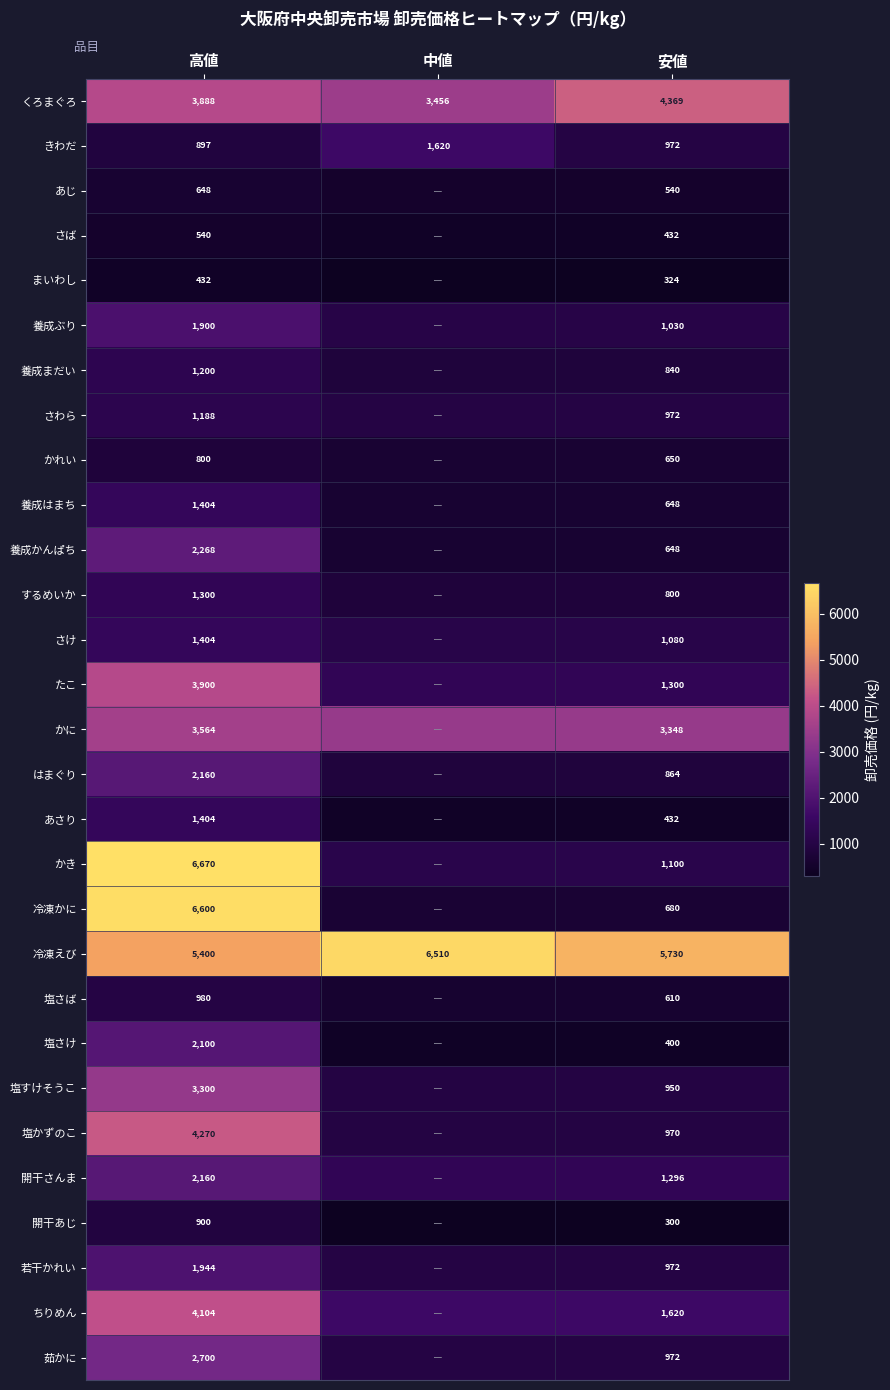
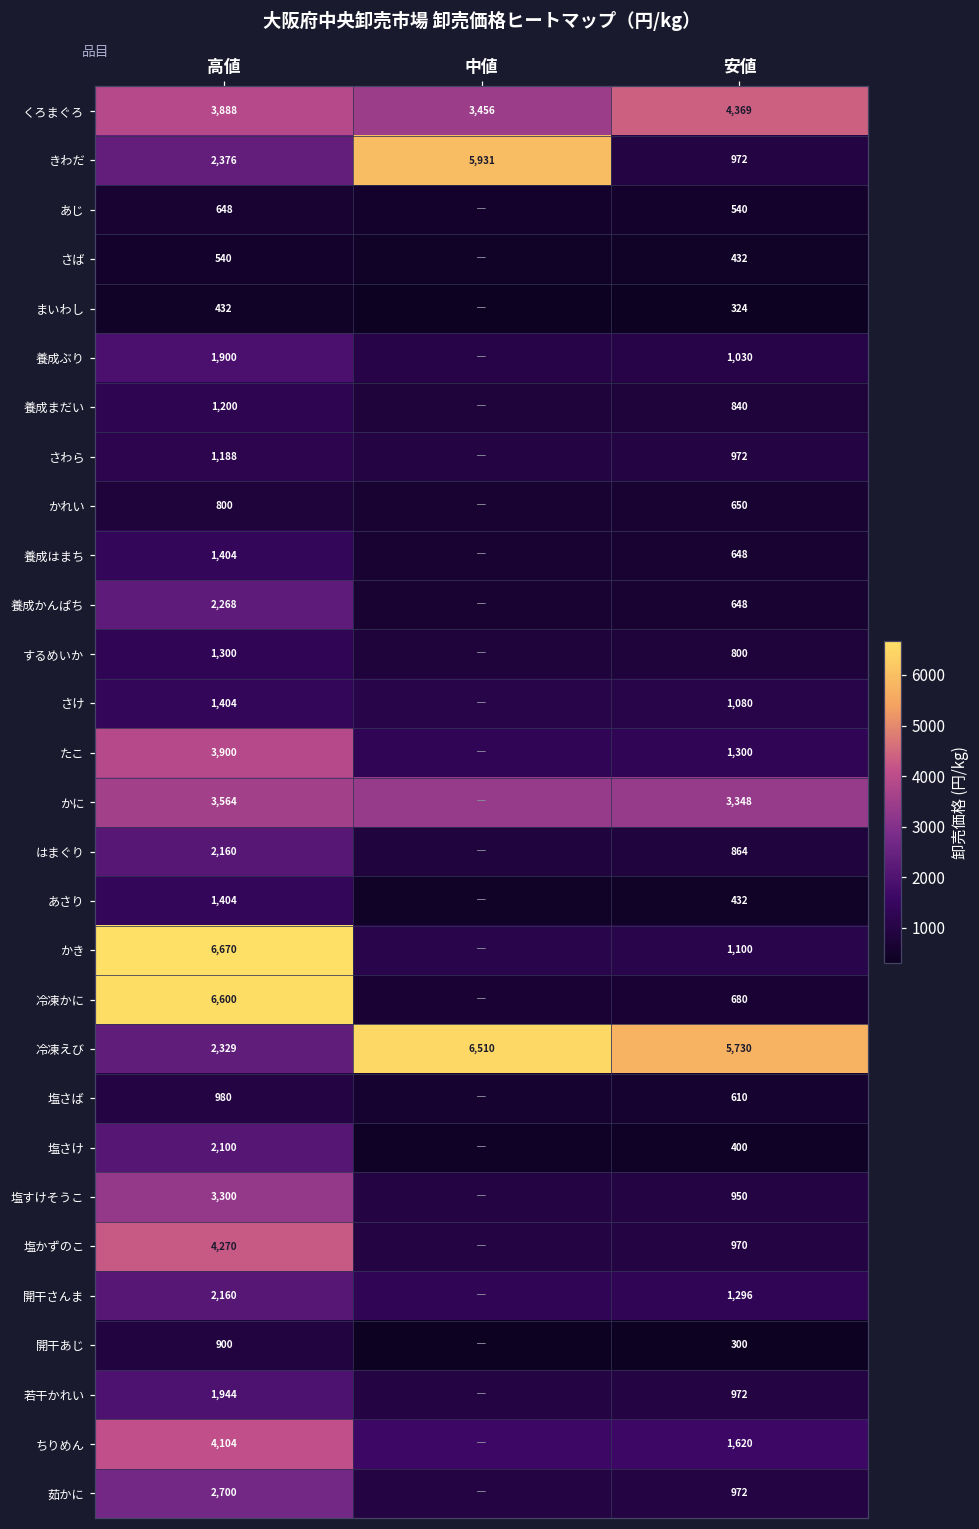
  {
    "くろまぐろ": {
      "高値": "3,888",
      "中値": "3,456",
      "安値": "4,369"
    },
    "きわだ": {
-     "高値": "897",
-     "中値": "1,620",
+     "高値": "2,376",
+     "中値": "5,931",
      "安値": "972"
    },
    "あじ": {
      "高値": "648",
      "安値": "540"
    },
    "さば": {
      "高値": "540",
      "安値": "432"
    },
    "まいわし": {
      "高値": "432",
      "安値": "324"
    },
    "養成ぶり": {
      "高値": "1,900",
      "安値": "1,030"
    },
    "養成まだい": {
      "高値": "1,200",
      "安値": "840"
    },
    "さわら": {
      "高値": "1,188",
      "安値": "972"
    },
    "かれい": {
      "高値": "800",
      "安値": "650"
    },
    "養成はまち": {
      "高値": "1,404",
      "安値": "648"
    },
    "養成かんぱち": {
      "高値": "2,268",
      "安値": "648"
    },
    "するめいか": {
      "高値": "1,300",
      "安値": "800"
    },
    "さけ": {
      "高値": "1,404",
      "安値": "1,080"
    },
    "たこ": {
      "高値": "3,900",
      "安値": "1,300"
    },
    "かに": {
      "高値": "3,564",
      "安値": "3,348"
    },
    "はまぐり": {
      "高値": "2,160",
      "安値": "864"
    },
    "あさり": {
      "高値": "1,404",
      "安値": "432"
    },
    "かき": {
      "高値": "6,670",
      "安値": "1,100"
    },
    "冷凍かに": {
      "高値": "6,600",
      "安値": "680"
    },
    "冷凍えび": {
-     "高値": "5,400",
+     "高値": "2,329",
      "中値": "6,510",
      "安値": "5,730"
    },
    "塩さば": {
      "高値": "980",
      "安値": "610"
    },
    "塩さけ": {
      "高値": "2,100",
      "安値": "400"
    },
    "塩すけそうこ": {
      "高値": "3,300",
      "安値": "950"
    },
    "塩かずのこ": {
      "高値": "4,270",
      "安値": "970"
    },
    "開干さんま": {
      "高値": "2,160",
      "安値": "1,296"
    },
    "開干あじ": {
      "高値": "900",
      "安値": "300"
    },
    "若干かれい": {
      "高値": "1,944",
      "安値": "972"
    },
    "ちりめん": {
      "高値": "4,104",
      "安値": "1,620"
    },
    "茹かに": {
      "高値": "2,700",
      "安値": "972"
    }
  }
